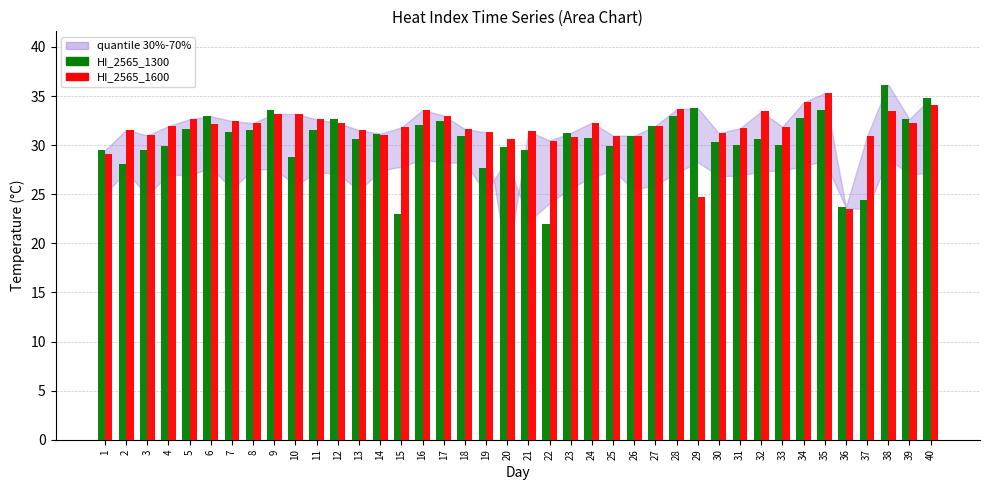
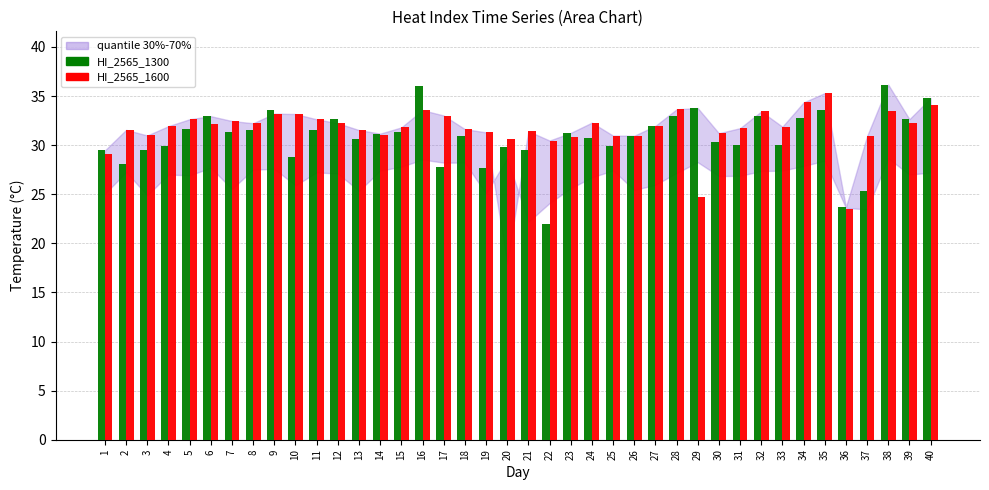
  {
    "HI_2565_1300": {
      "1": 29,
      "2": 28,
      "3": 29,
      "4": 30,
      "5": 32,
      "6": 33,
      "7": 31,
      "8": 32,
      "9": 34,
      "10": 29,
      "11": 32,
      "12": 33,
      "13": 31,
      "14": 31,
-     "15": 23,
-     "16": 32,
-     "17": 32,
+     "15": 31,
+     "16": 36,
+     "17": 28,
      "18": 31,
      "19": 28,
      "20": 30,
      "21": 29,
      "22": 22,
      "23": 31,
      "24": 31,
      "25": 30,
      "26": 31,
      "27": 32,
      "28": 33,
      "29": 34,
      "30": 30,
      "31": 30,
-     "32": 31,
+     "32": 33,
      "33": 30,
      "34": 33,
      "35": 34,
      "36": 24,
-     "37": 24,
+     "37": 25,
      "38": 36,
      "39": 33,
      "40": 35
    },
    "HI_2565_1600": {
      "1": 29,
      "2": 32,
      "3": 31,
      "4": 32,
      "5": 33,
      "6": 32,
      "7": 32,
      "8": 32,
      "9": 33,
      "10": 33,
      "11": 33,
      "12": 32,
      "13": 32,
      "14": 31,
      "15": 32,
      "16": 34,
      "17": 33,
      "18": 32,
      "19": 31,
      "20": 31,
      "21": 31,
      "22": 30,
      "23": 31,
      "24": 32,
      "25": 31,
      "26": 31,
      "27": 32,
      "28": 34,
      "29": 25,
      "30": 31,
      "31": 32,
      "32": 33,
      "33": 32,
      "34": 34,
      "35": 35,
      "36": 23,
      "37": 31,
      "38": 34,
      "39": 32,
      "40": 34
    }
  }
